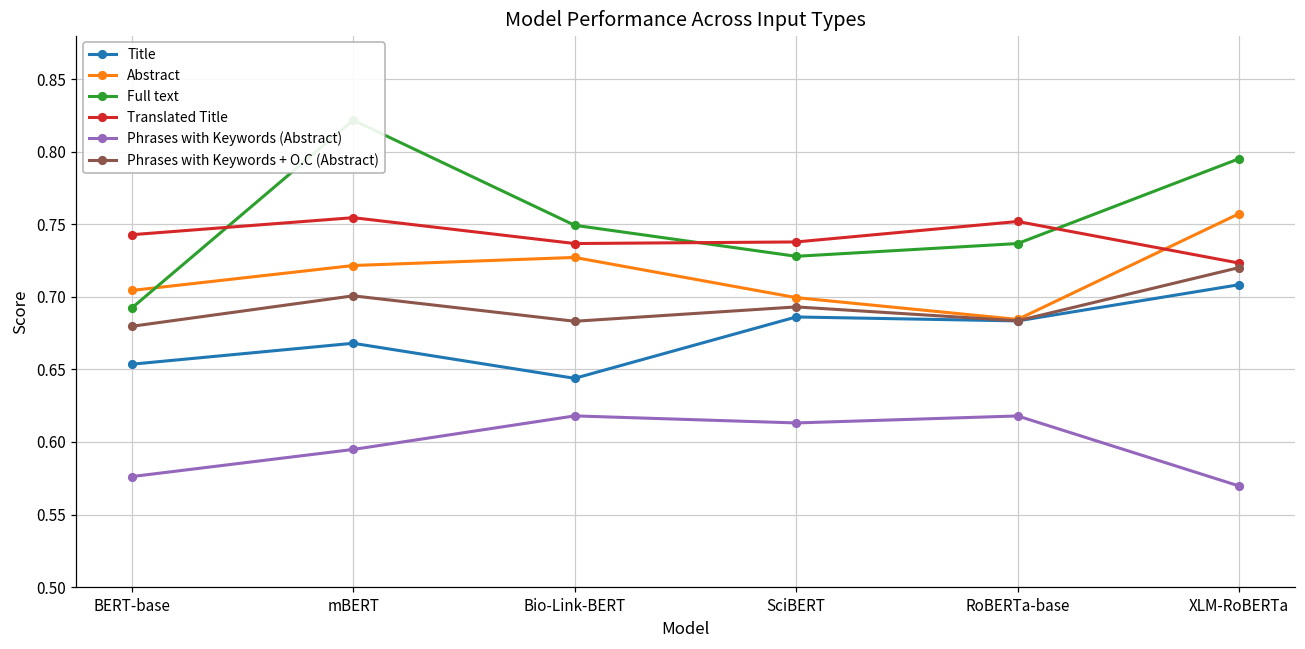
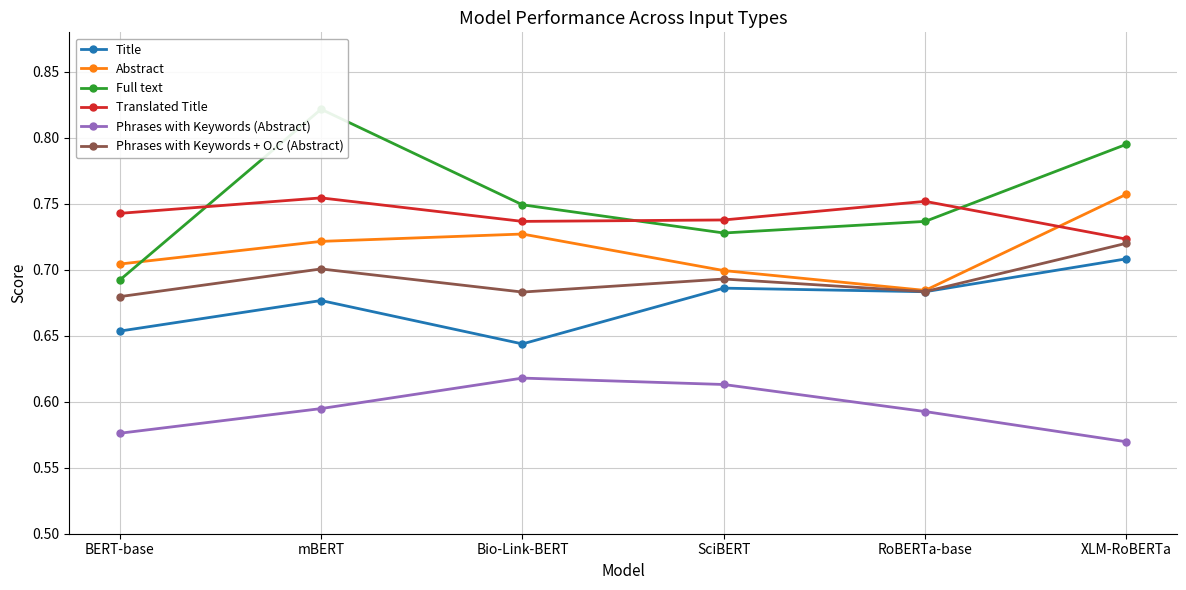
  {
    "Title": {
      "BERT-base": 0.654,
-     "mBERT": 0.668,
+     "mBERT": 0.677,
      "Bio-Link-BERT": 0.644,
      "SciBERT": 0.686,
      "XLM-RoBERTa": 0.708
    },
    "Abstract": {
      "BERT-base": 0.704,
      "mBERT": 0.722,
      "Bio-Link-BERT": 0.727,
      "SciBERT": 0.699,
      "XLM-RoBERTa": 0.757
    },
    "Full text": {
      "BERT-base": 0.692,
      "Bio-Link-BERT": 0.749,
      "SciBERT": 0.728,
      "RoBERTa-base": 0.737,
      "XLM-RoBERTa": 0.795
    },
    "Translated Title": {
      "BERT-base": 0.743,
      "mBERT": 0.755,
      "Bio-Link-BERT": 0.737,
      "SciBERT": 0.738,
      "RoBERTa-base": 0.752,
      "XLM-RoBERTa": 0.723
    },
    "Phrases with Keywords (Abstract)": {
      "BERT-base": 0.576,
      "mBERT": 0.595,
      "Bio-Link-BERT": 0.618,
      "SciBERT": 0.613,
-     "RoBERTa-base": 0.618,
+     "RoBERTa-base": 0.593,
      "XLM-RoBERTa": 0.570
    },
    "Phrases with Keywords + O.C (Abstract)": {
      "BERT-base": 0.680,
      "mBERT": 0.701,
      "Bio-Link-BERT": 0.683,
      "SciBERT": 0.693,
      "XLM-RoBERTa": 0.720
    }
  }
